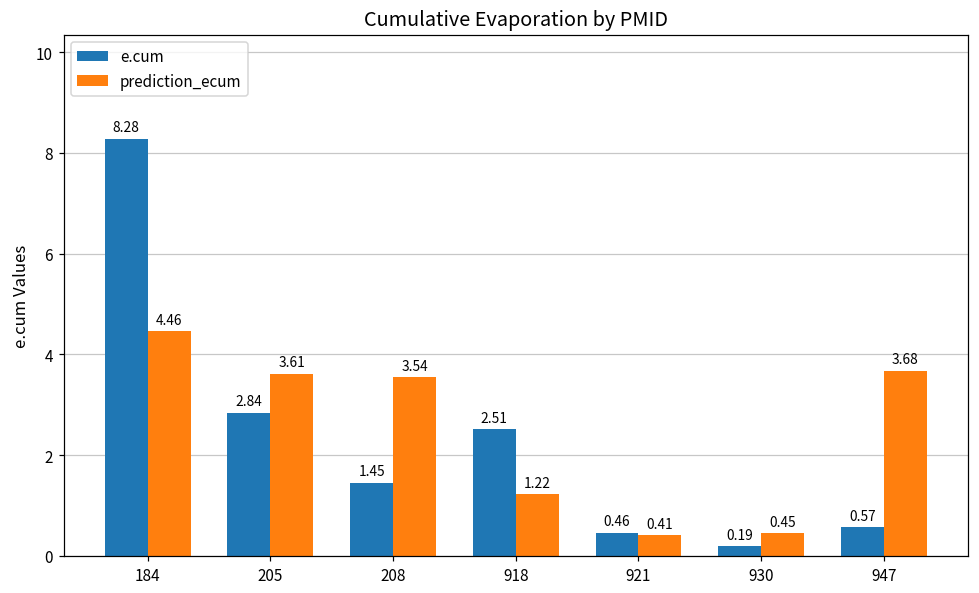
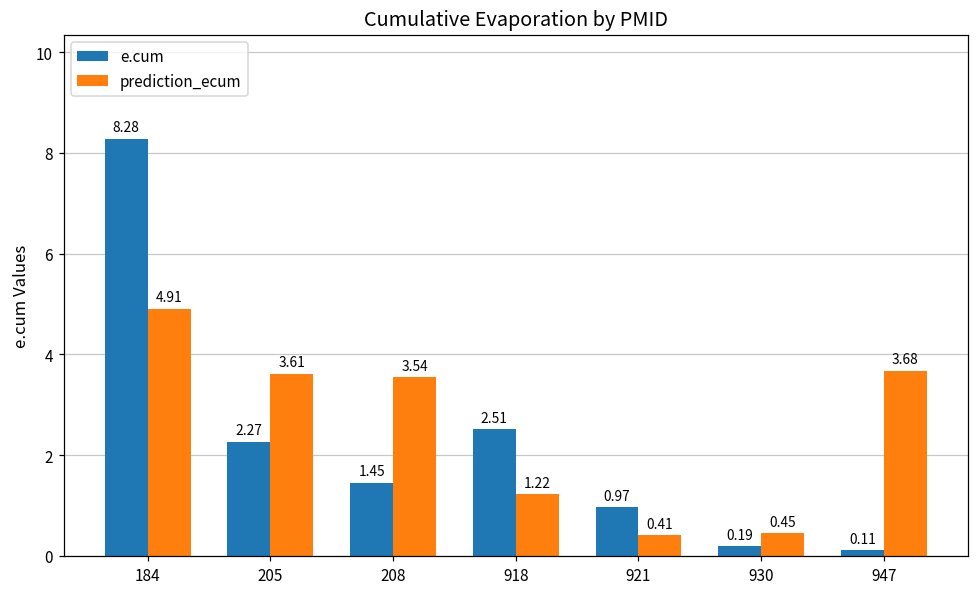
  {
    "e.cum": {
      "184": 8.28,
-     "205": 2.84,
+     "205": 2.27,
      "208": 1.45,
      "918": 2.51,
-     "921": 0.46,
+     "921": 0.97,
      "930": 0.19,
-     "947": 0.57
+     "947": 0.11
    },
    "prediction_ecum": {
-     "184": 4.46,
+     "184": 4.91,
      "205": 3.61,
      "208": 3.54,
      "918": 1.22,
      "921": 0.41,
      "930": 0.45,
      "947": 3.68
    }
  }
